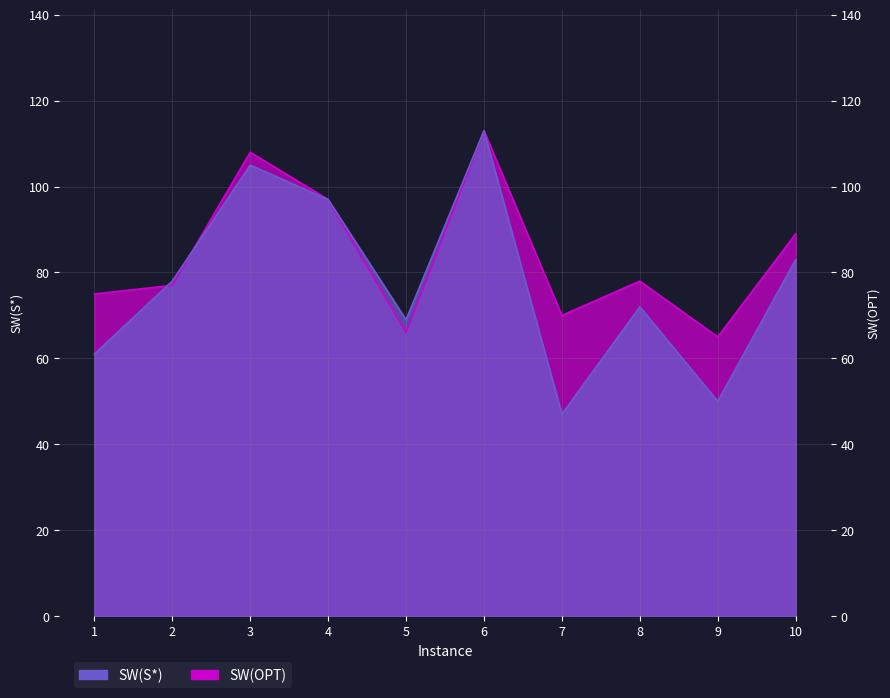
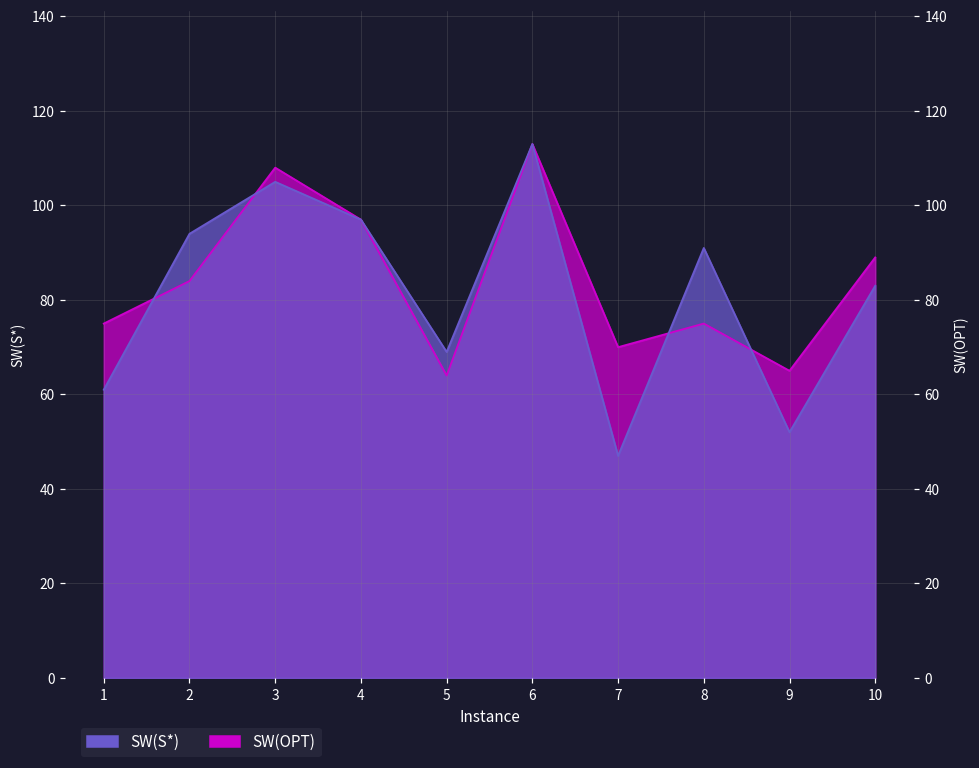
  {
    "SW(OPT)": {
      "1": 75,
-     "2": 77,
+     "2": 84,
      "3": 108,
-     "5": 66,
+     "5": 64,
      "7": 70,
-     "8": 78,
+     "8": 75,
      "9": 65,
      "10": 89
    },
    "SW(S*)": {
      "1": 61,
-     "2": 78,
+     "2": 94,
      "3": 105,
      "5": 69,
      "7": 47,
-     "8": 72,
-     "9": 50,
+     "8": 91,
+     "9": 52,
      "10": 83
    }
  }
